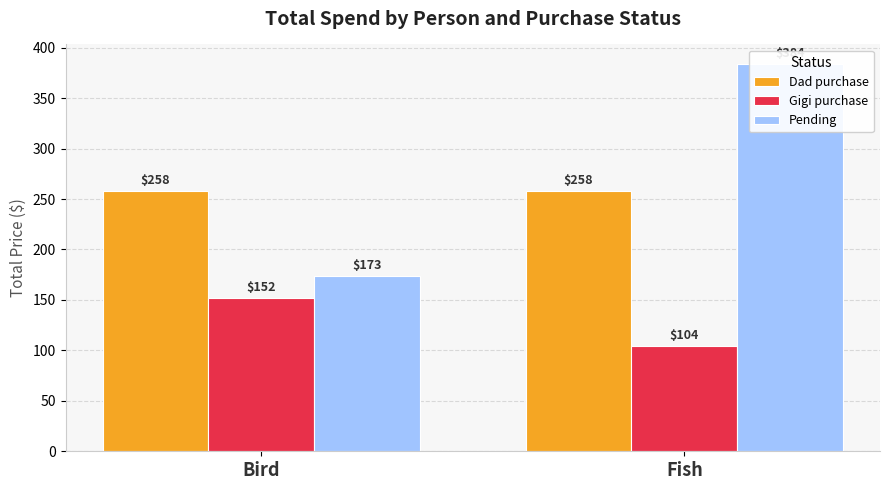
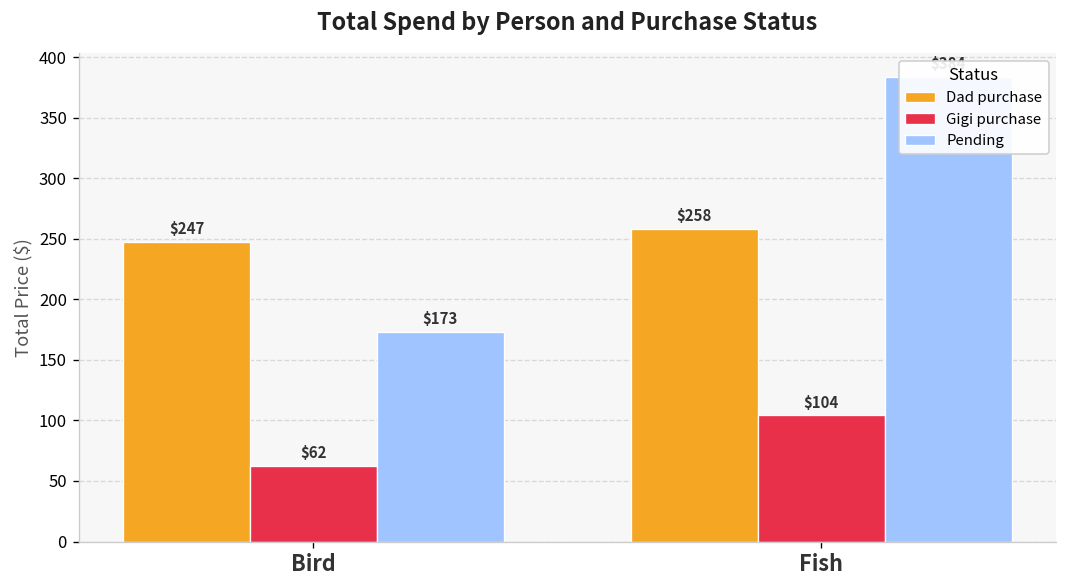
  {
    "Dad purchase": {
-     "Bird": "$258",
+     "Bird": "$247",
      "Fish": "$258"
    },
    "Gigi purchase": {
-     "Bird": "$152",
+     "Bird": "$62",
      "Fish": "$104"
    },
    "Pending": {
      "Bird": "$173"
    }
  }
